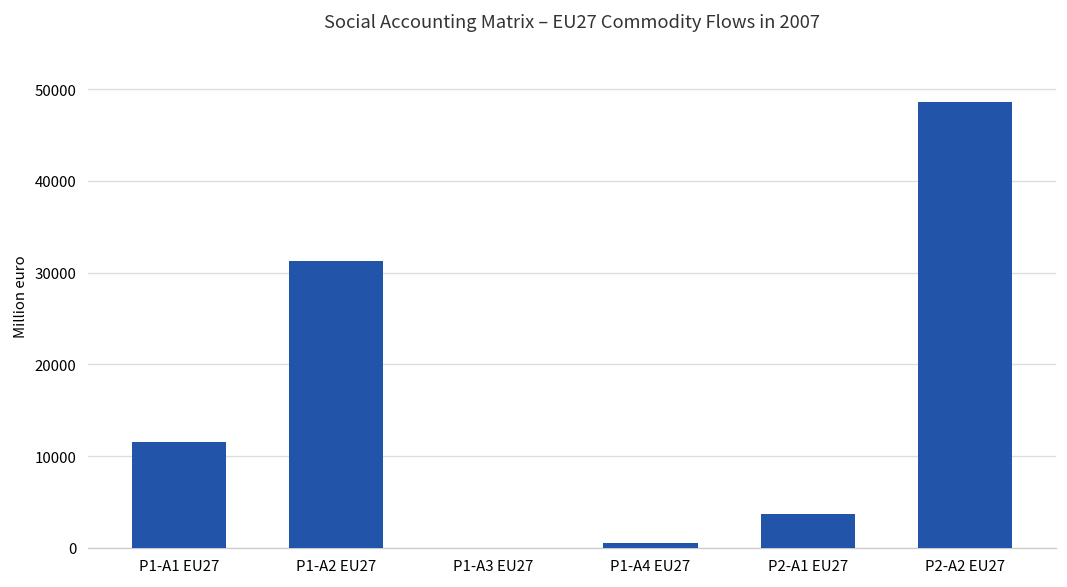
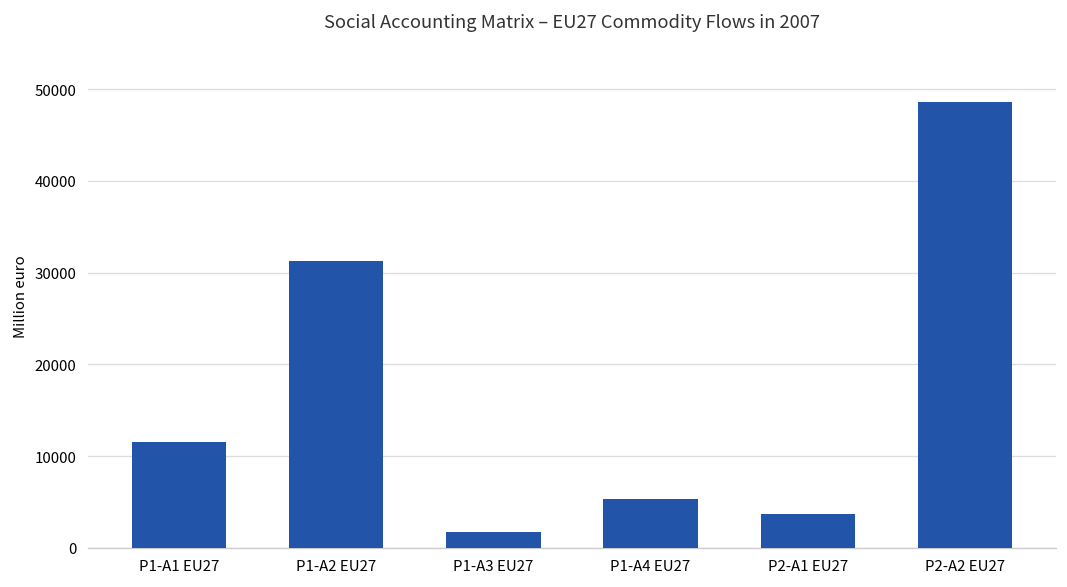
  {
    "P1-A1 EU27": 12000,
    "P1-A2 EU27": 31000,
-   "P1-A3 EU27": 0,
-   "P1-A4 EU27": 1000,
+   "P1-A3 EU27": 2000,
+   "P1-A4 EU27": 5000,
    "P2-A1 EU27": 4000,
    "P2-A2 EU27": 49000
  }
